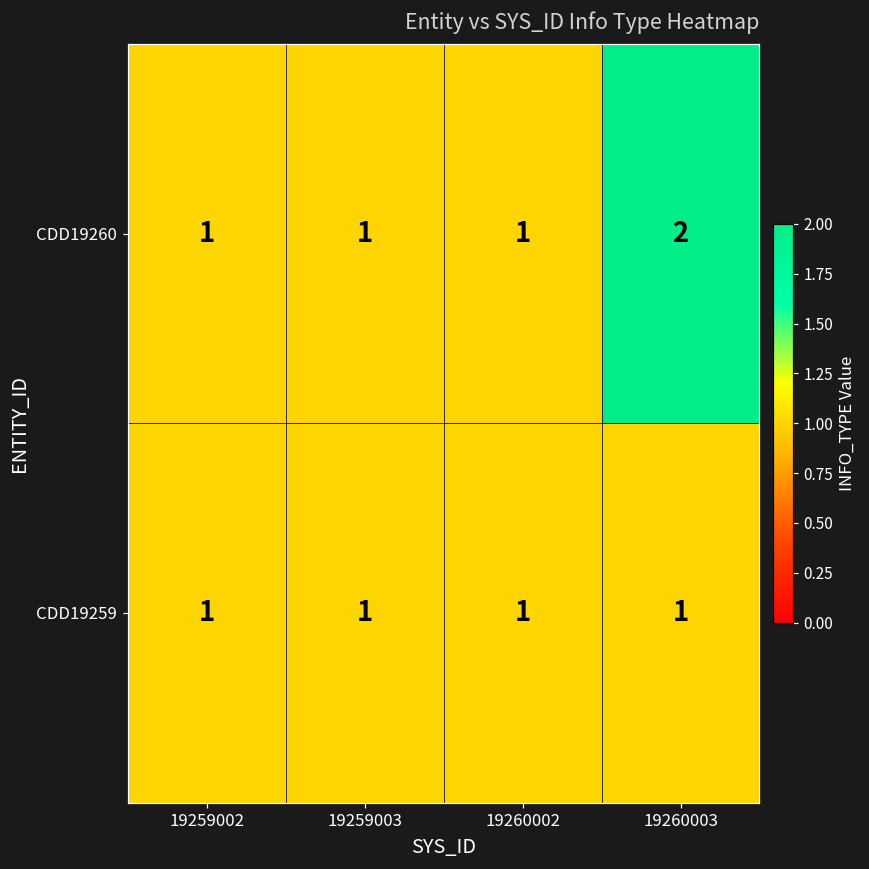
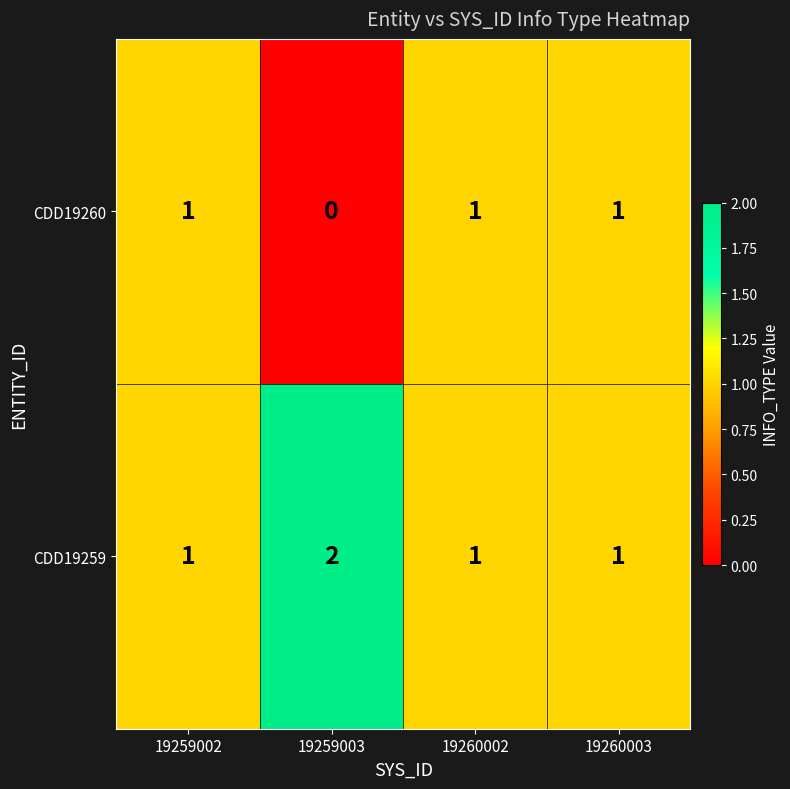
  {
    "CDD19260": {
      "19259002": 1,
-     "19259003": 1,
+     "19259003": 0,
      "19260002": 1,
-     "19260003": 2
+     "19260003": 1
    },
    "CDD19259": {
      "19259002": 1,
-     "19259003": 1,
+     "19259003": 2,
      "19260002": 1,
      "19260003": 1
    }
  }
